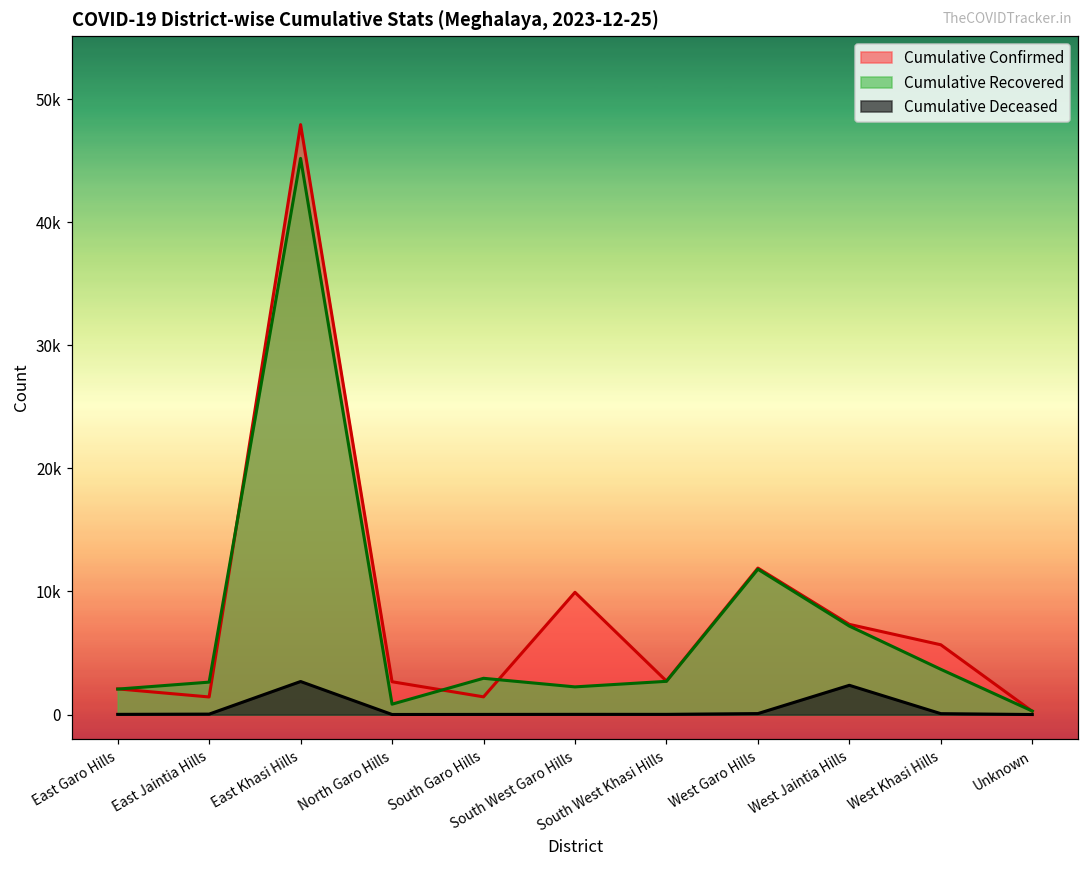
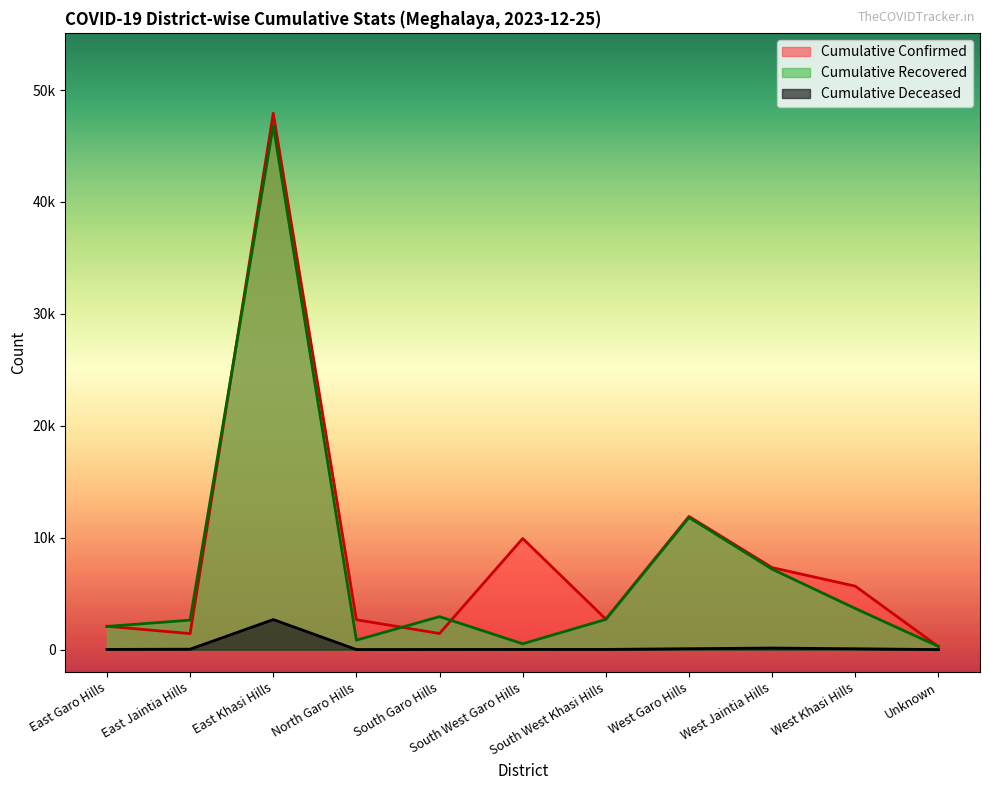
  {
    "Cumulative Confirmed": {
      "East Jaintia Hills": 1400,
      "East Khasi Hills": 47900,
      "North Garo Hills": 2700,
      "South Garo Hills": 1400,
      "South West Garo Hills": 9900,
      "West Khasi Hills": 5700
    },
    "Cumulative Recovered": {
      "East Jaintia Hills": 2600,
-     "East Khasi Hills": 45200,
+     "East Khasi Hills": 46800,
      "North Garo Hills": 800,
      "South Garo Hills": 2900,
-     "South West Garo Hills": 2300,
+     "South West Garo Hills": 500,
      "West Khasi Hills": 3700
    },
    "Cumulative Deceased": {
      "East Garo Hills": 0,
      "East Jaintia Hills": 0,
      "East Khasi Hills": 2700,
      "North Garo Hills": 0,
      "South Garo Hills": 0,
      "South West Garo Hills": 0,
      "South West Khasi Hills": 0,
      "West Garo Hills": 100,
-     "West Jaintia Hills": 2400,
+     "West Jaintia Hills": 100,
      "West Khasi Hills": 100,
      "Unknown": 0
    }
  }
